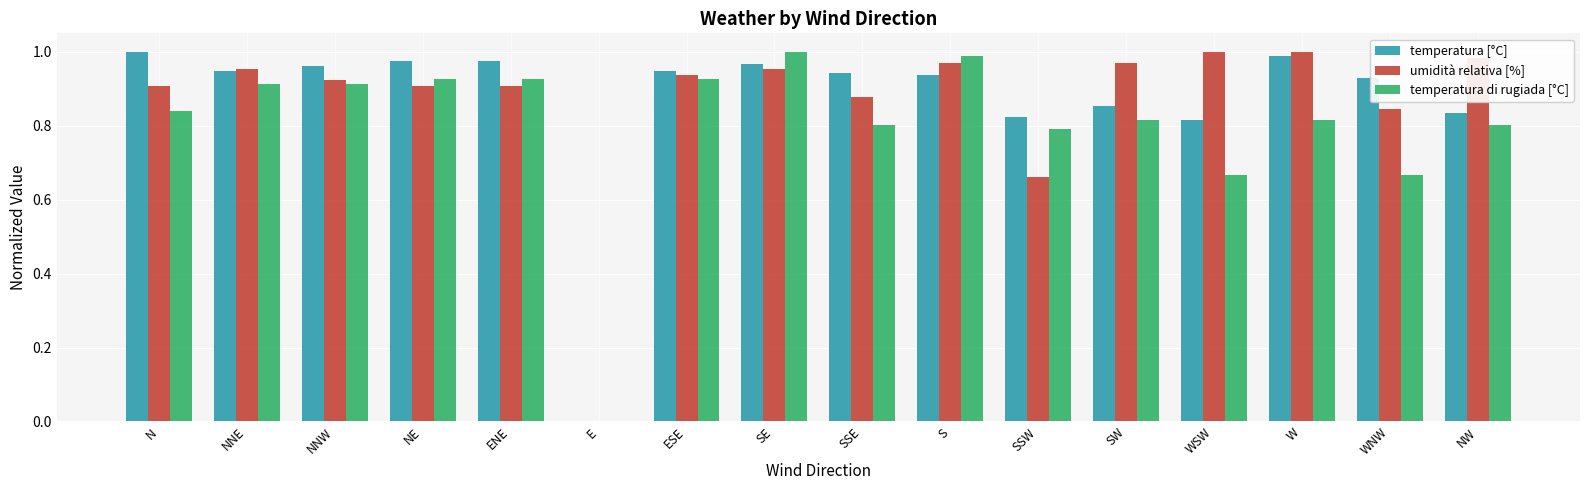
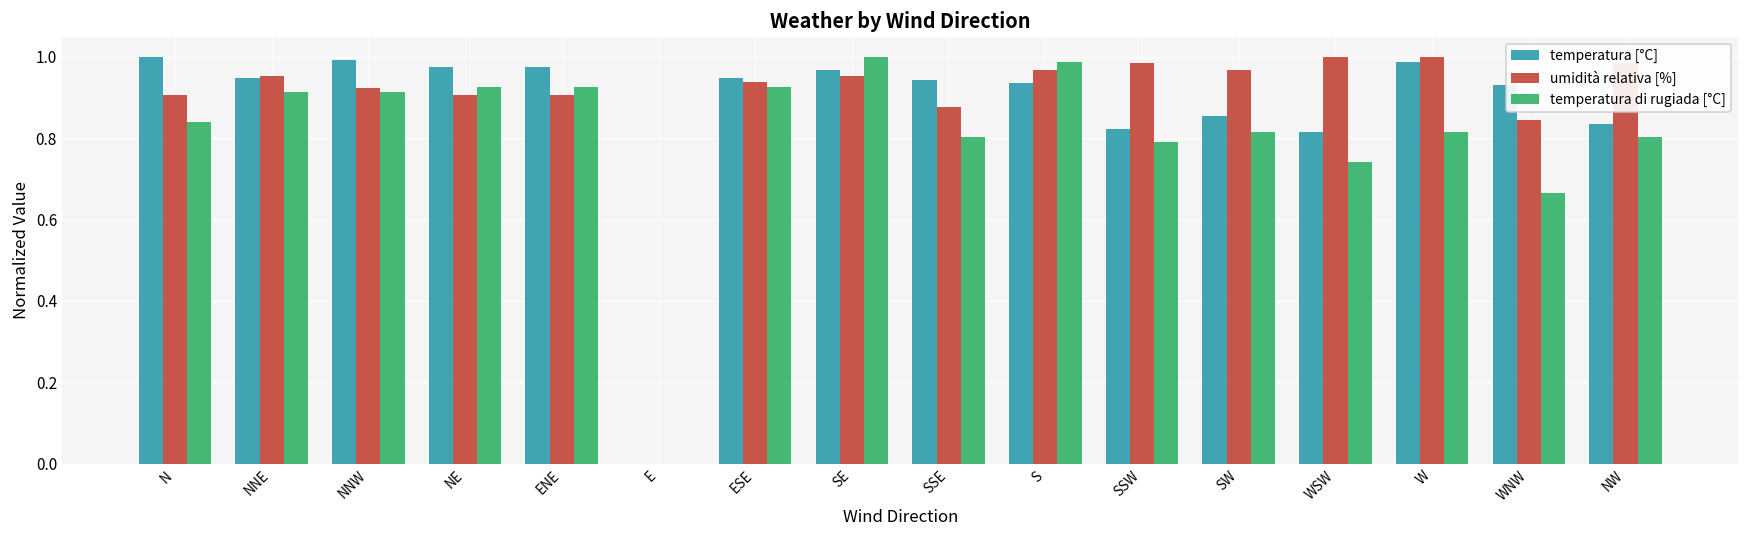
  {
    "temperatura [°C]": {
      "N": 1.00,
      "NNE": 0.95,
-     "NNW": 0.96,
+     "NNW": 0.99,
      "NE": 0.97,
      "ENE": 0.97,
      "E": 0.00,
      "ESE": 0.95,
      "SE": 0.97,
      "SSE": 0.94,
      "S": 0.94,
      "SSW": 0.82,
      "SW": 0.85,
      "WSW": 0.82,
      "W": 0.99,
      "WNW": 0.93,
      "NW": 0.84
    },
    "umidità relativa [%]": {
      "N": 0.91,
      "NNE": 0.95,
      "NNW": 0.92,
      "NE": 0.91,
      "ENE": 0.91,
      "E": 0.00,
      "ESE": 0.94,
      "SE": 0.95,
      "SSE": 0.88,
      "S": 0.97,
-     "SSW": 0.66,
+     "SSW": 0.98,
      "SW": 0.97,
      "WSW": 1.00,
      "W": 1.00,
      "WNW": 0.85
    },
    "temperatura di rugiada [°C]": {
      "N": 0.84,
      "NNE": 0.91,
      "NNW": 0.91,
      "NE": 0.93,
      "ENE": 0.93,
      "E": 0.00,
      "ESE": 0.93,
      "SE": 1.00,
      "SSE": 0.80,
      "S": 0.99,
      "SSW": 0.79,
      "SW": 0.81,
-     "WSW": 0.67,
+     "WSW": 0.74,
      "W": 0.81,
      "WNW": 0.67,
      "NW": 0.80
    }
  }
